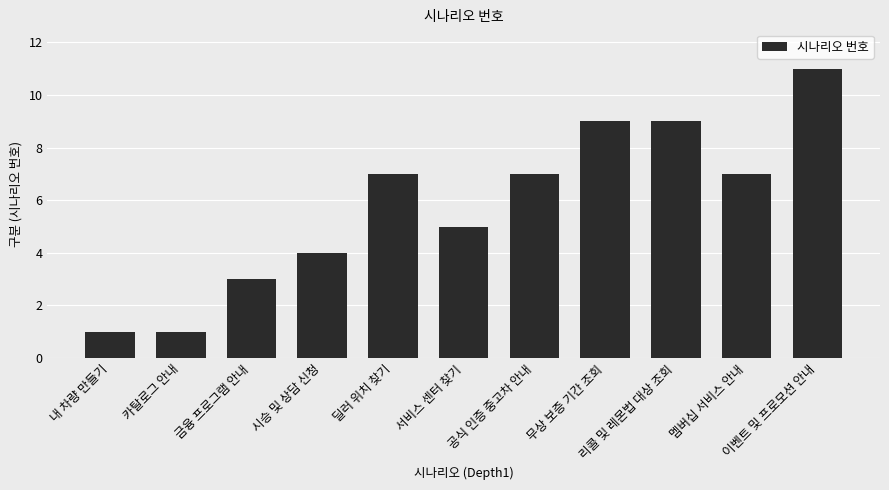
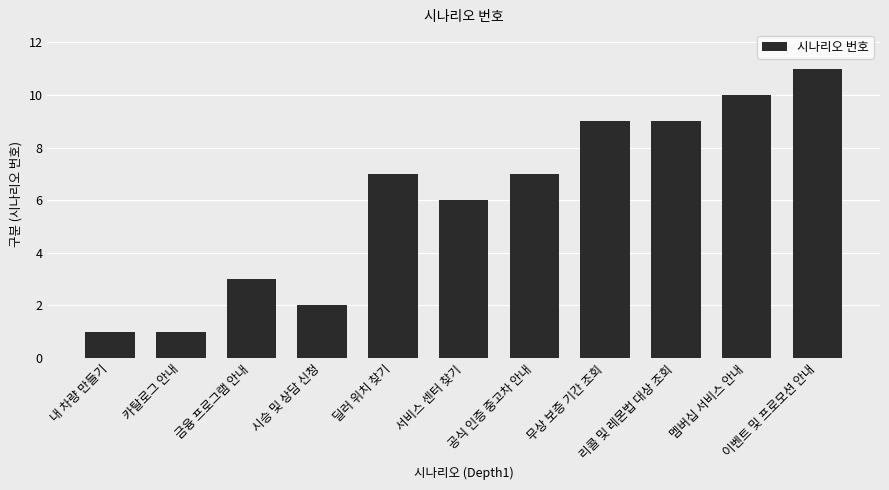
  {
    "내 차량 만들기": 1,
    "카탈로그 안내": 1,
    "금융 프로그램 안내": 3,
-   "시승 및 상담 신청": 4,
+   "시승 및 상담 신청": 2,
    "딜러 위치 찾기": 7,
-   "서비스 센터 찾기": 5,
+   "서비스 센터 찾기": 6,
    "공식 인증 중고차 안내": 7,
    "무상 보증 기간 조회": 9,
    "리콜 및 레몬법 대상 조회": 9,
-   "멤버십 서비스 안내": 7,
+   "멤버십 서비스 안내": 10,
    "이벤트 및 프로모션 안내": 11
  }
